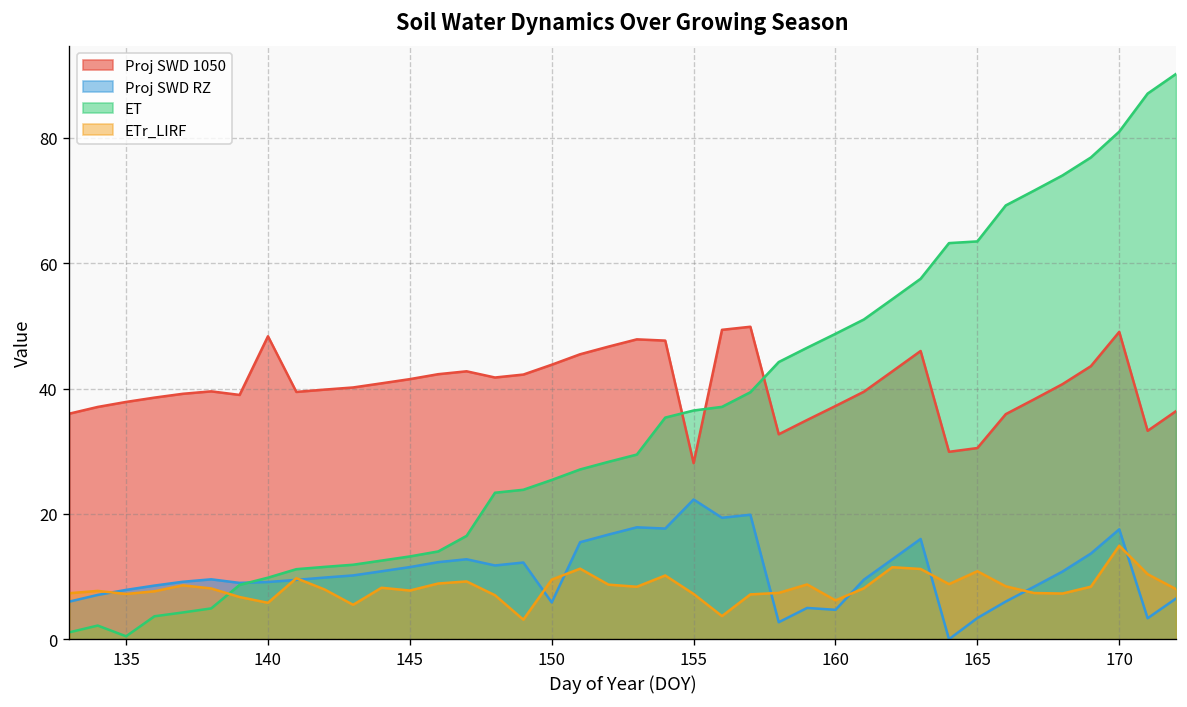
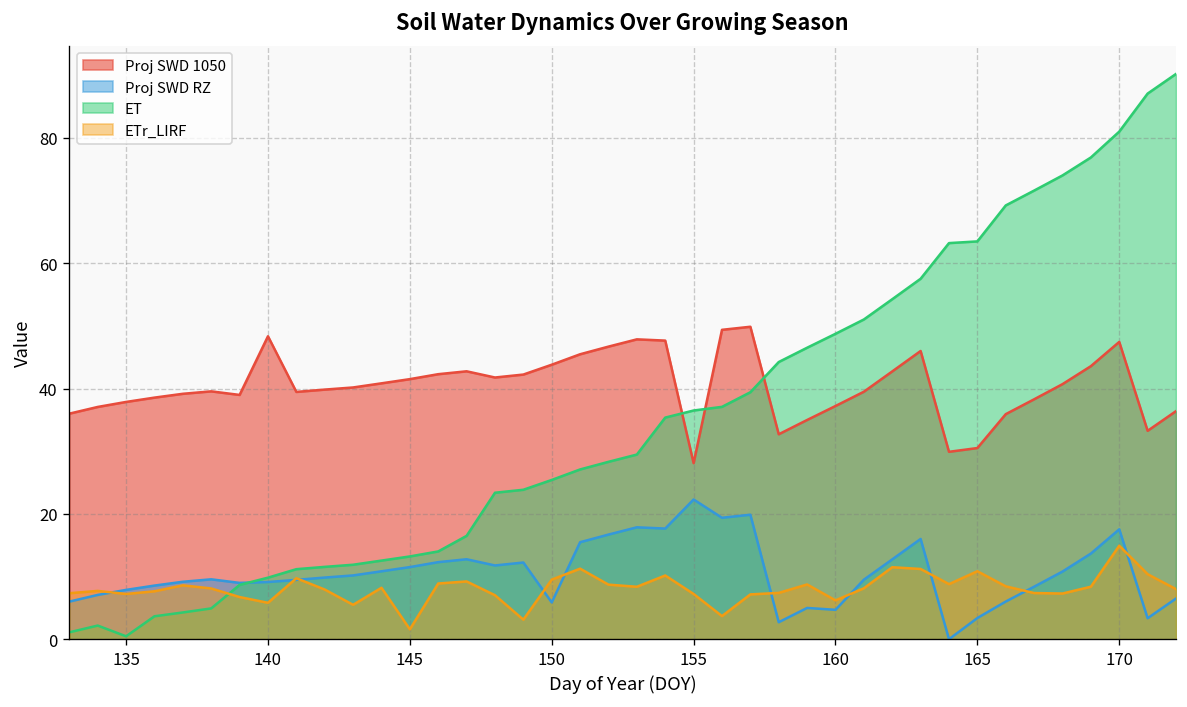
  {
    "Proj SWD 1050": {
      "135": 38,
      "140": 48,
      "145": 42,
      "150": 44,
      "155": 28,
      "160": 37,
      "165": 31,
-     "170": 49
+     "170": 47
    },
    "Proj SWD RZ": {
      "135": 8,
      "140": 9,
      "145": 12,
      "150": 6,
      "155": 22,
      "160": 5,
      "165": 3,
      "170": 18
    },
    "ET": {
      "135": 0,
      "140": 10,
      "145": 13,
      "150": 25,
      "155": 37,
      "160": 49,
      "165": 63,
      "170": 81
    },
    "ETr_LIRF": {
      "135": 7,
      "140": 6,
-     "145": 8,
+     "145": 2,
      "150": 10,
      "155": 7,
      "160": 6,
      "165": 11,
      "170": 15
    }
  }
